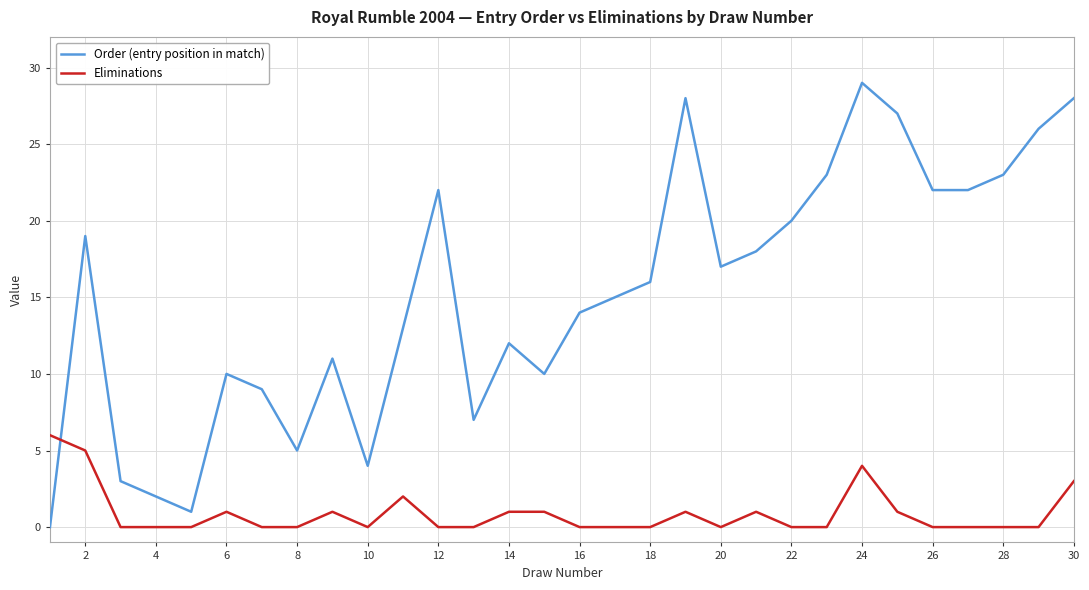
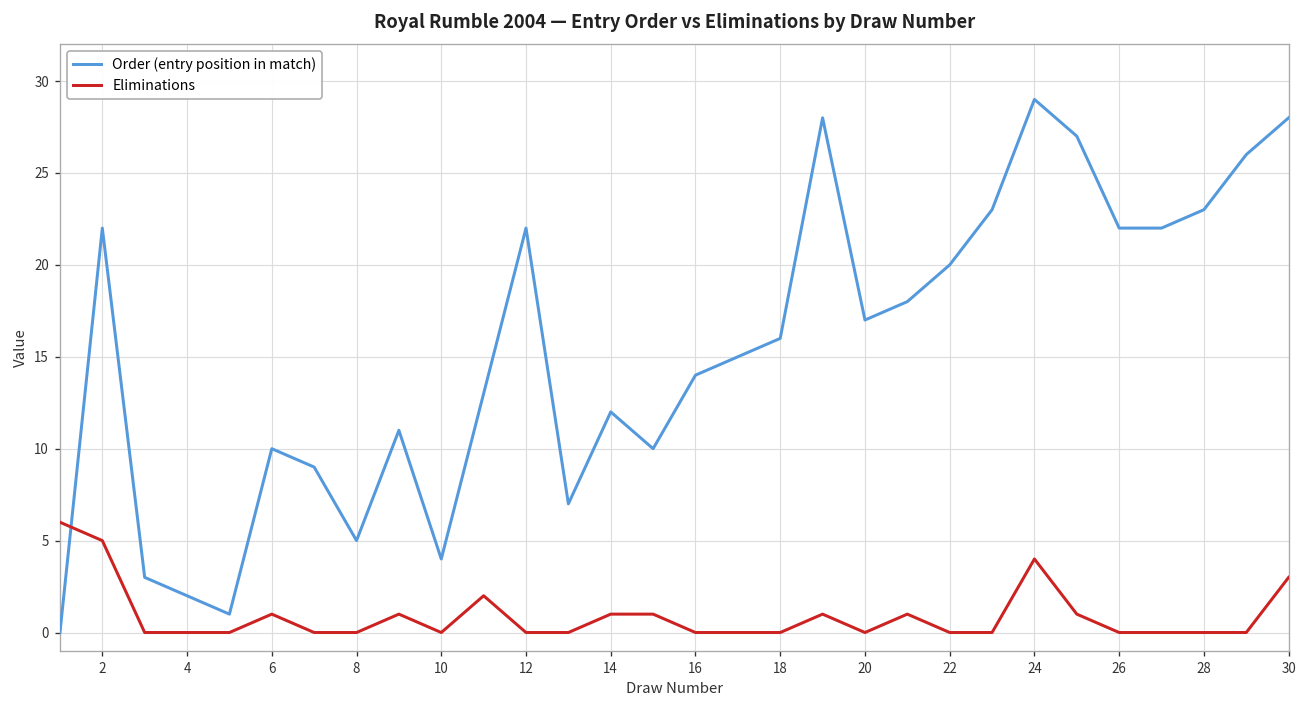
  {
    "Order (entry position in match)": {
-     "2": 19,
+     "2": 22,
      "4": 2,
      "6": 10,
      "8": 5,
      "10": 4,
      "12": 22,
      "14": 12,
      "16": 14,
      "18": 16,
      "20": 17,
      "22": 20,
      "24": 29,
      "26": 22,
      "28": 23,
      "30": 28
    },
    "Eliminations": {
      "2": 5,
      "4": 0,
      "6": 1,
      "8": 0,
      "10": 0,
      "12": 0,
      "14": 1,
      "16": 0,
      "18": 0,
      "20": 0,
      "22": 0,
      "24": 4,
      "26": 0,
      "28": 0,
      "30": 3
    }
  }
